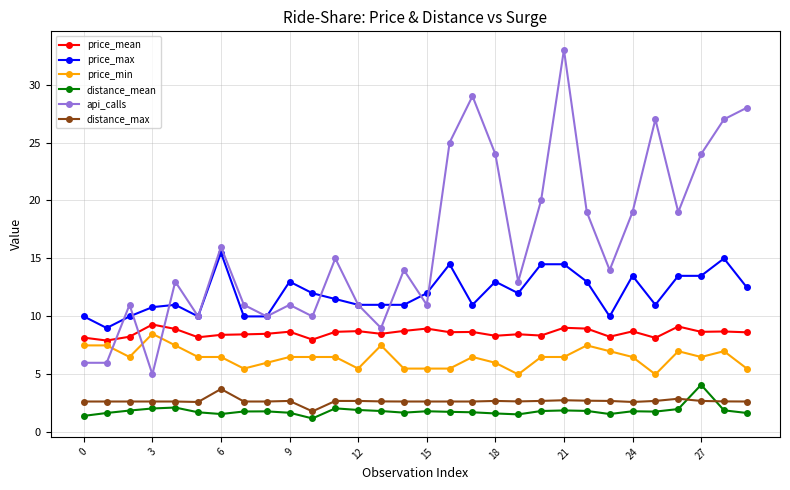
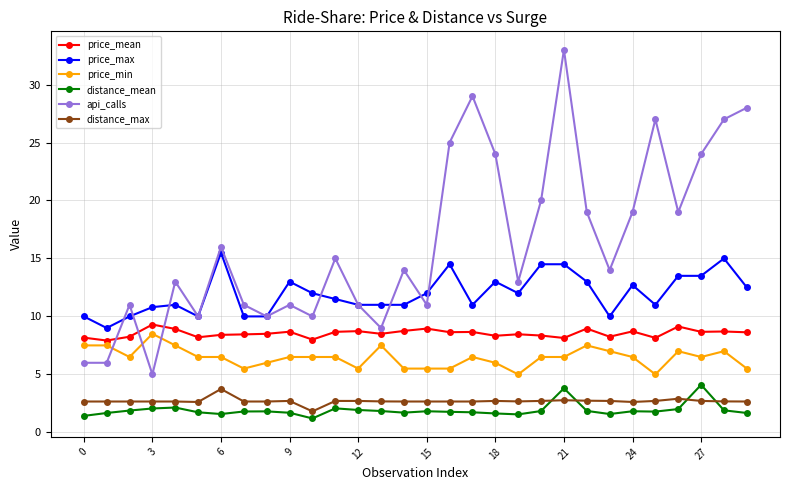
  {
    "price_mean": {
      "0": 8.2,
      "3": 9.3,
      "6": 8.4,
      "9": 8.7,
      "12": 8.7,
      "15": 9.0,
      "18": 8.3,
-     "21": 9.0,
+     "21": 8.1,
      "24": 8.7,
      "27": 8.7
    },
    "price_max": {
      "0": 10.0,
      "3": 10.8,
      "6": 15.5,
      "9": 13.0,
      "15": 12.0,
      "18": 13.0,
      "21": 14.5,
-     "24": 13.5,
+     "24": 12.7,
      "27": 13.5
    },
    "price_min": {
      "0": 7.5,
      "3": 8.5,
      "6": 6.5,
      "9": 6.5,
      "12": 5.5,
      "15": 5.5,
      "18": 6.0,
      "21": 6.5,
      "24": 6.5,
      "27": 6.5
    },
    "distance_mean": {
      "0": 1.4,
      "3": 2.1,
      "6": 1.6,
      "9": 1.7,
      "12": 1.9,
      "15": 1.8,
      "18": 1.6,
-     "21": 1.9,
+     "21": 3.8,
      "24": 1.8,
      "27": 4.1
    },
    "api_calls": {
      "0": 6.0,
      "3": 5.0,
      "6": 16.0,
      "9": 11.0,
      "15": 11.0,
      "18": 24.0,
      "21": 33.0,
      "24": 19.0,
      "27": 24.0
    },
    "distance_max": {
      "0": 2.7,
      "3": 2.7,
      "6": 3.7,
      "9": 2.7,
      "12": 2.7,
      "15": 2.7,
      "18": 2.7,
      "21": 2.8,
      "24": 2.6,
      "27": 2.7
    }
  }
